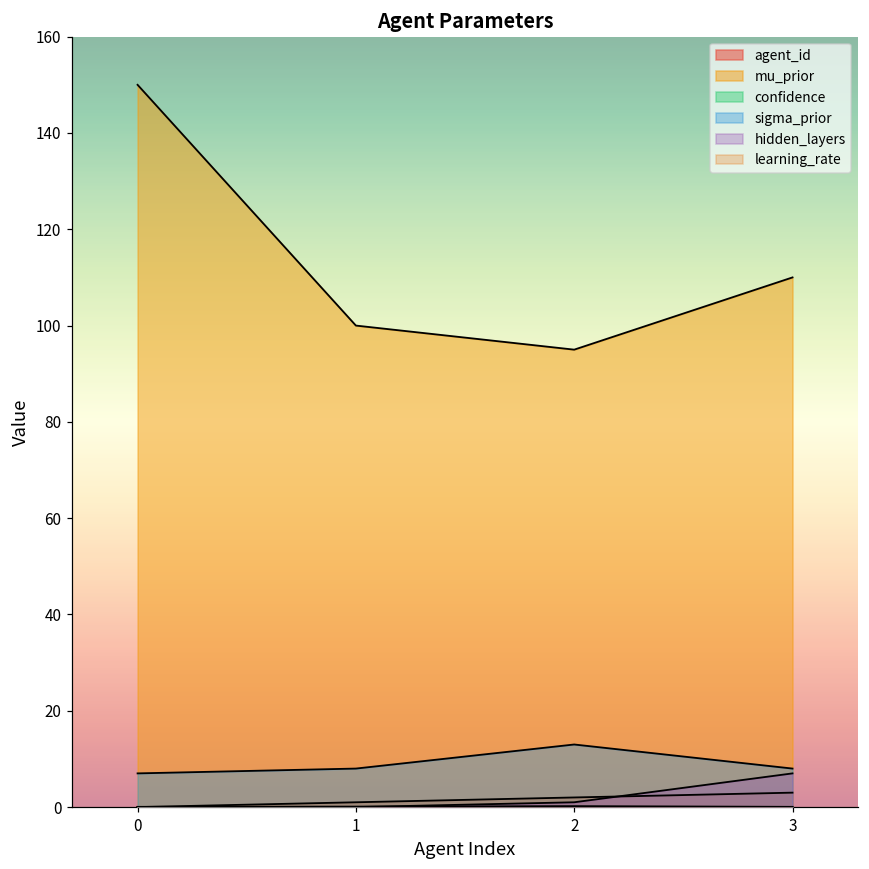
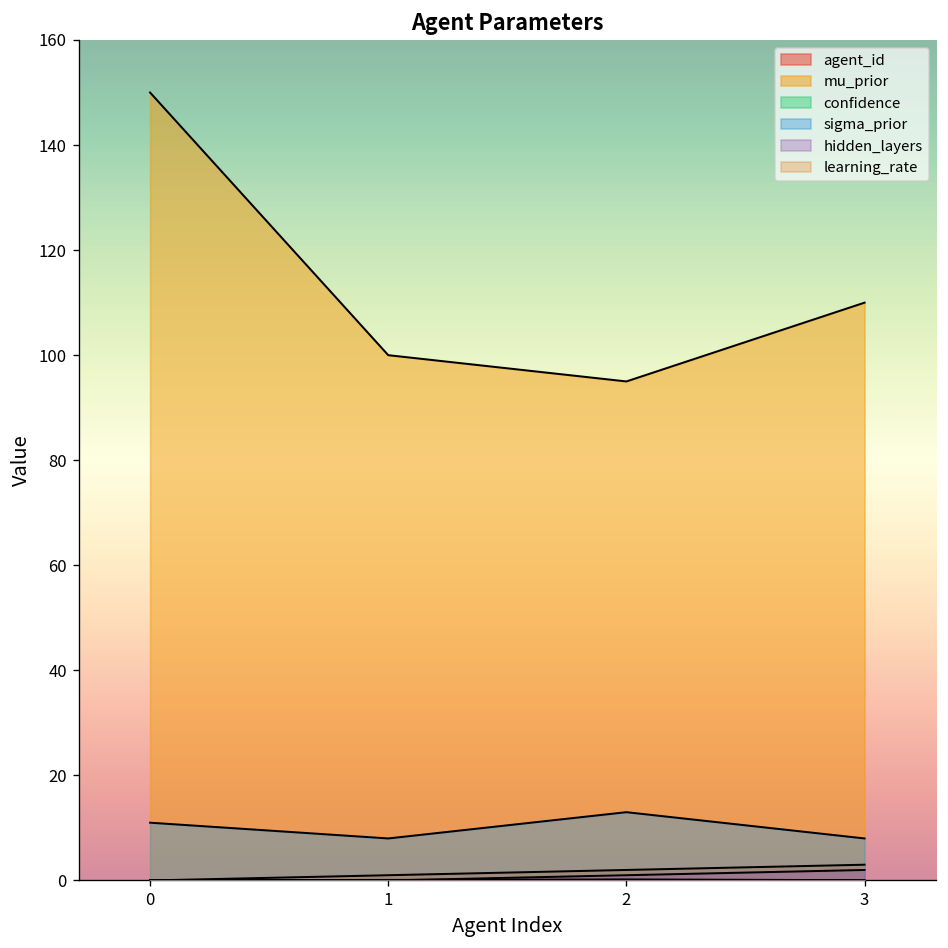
  {
    "sigma_prior": {
-     "0": 7,
+     "0": 11,
      "1": 8,
      "2": 13,
      "3": 8
    },
    "hidden_layers": {
      "2": 1,
-     "3": 7
+     "3": 2
    }
  }
